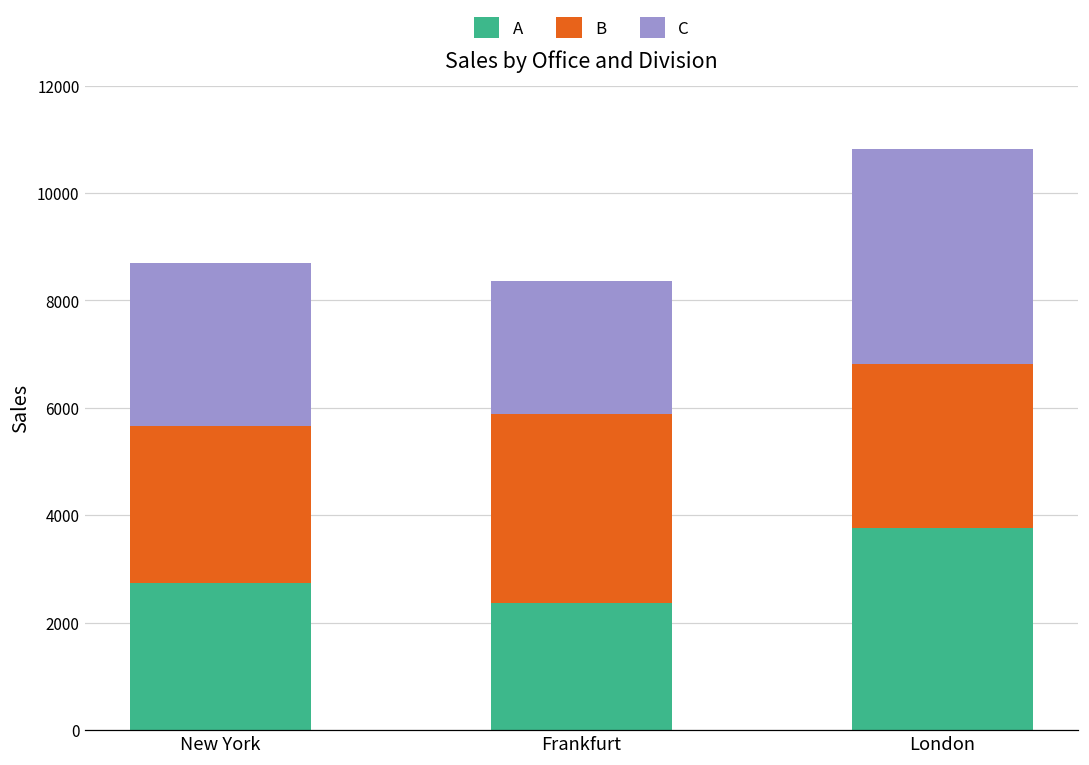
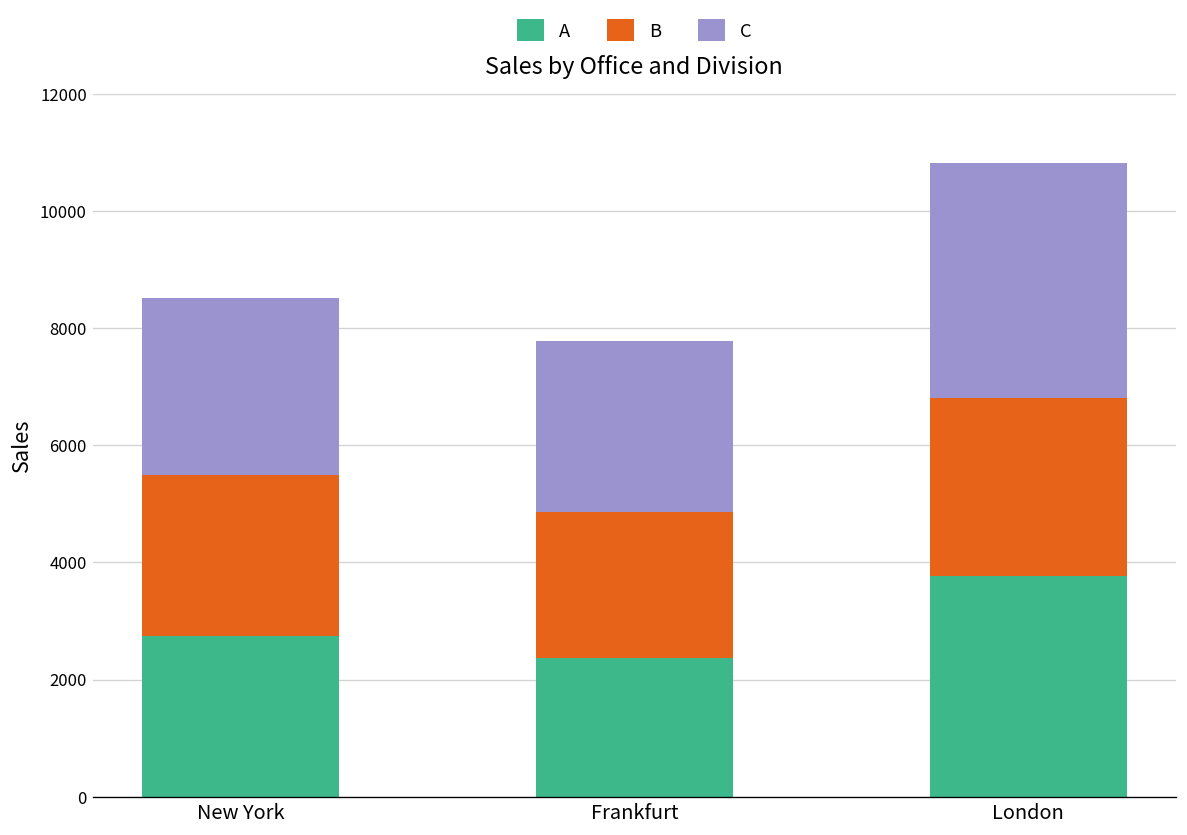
  {
    "A": {
      "New York": 2700,
      "Frankfurt": 2400,
      "London": 3800
    },
    "B": {
-     "New York": 2900,
-     "Frankfurt": 3500,
+     "New York": 2800,
+     "Frankfurt": 2500,
      "London": 3000
    },
    "C": {
      "New York": 3000,
-     "Frankfurt": 2500,
+     "Frankfurt": 2900,
      "London": 4000
    }
  }
